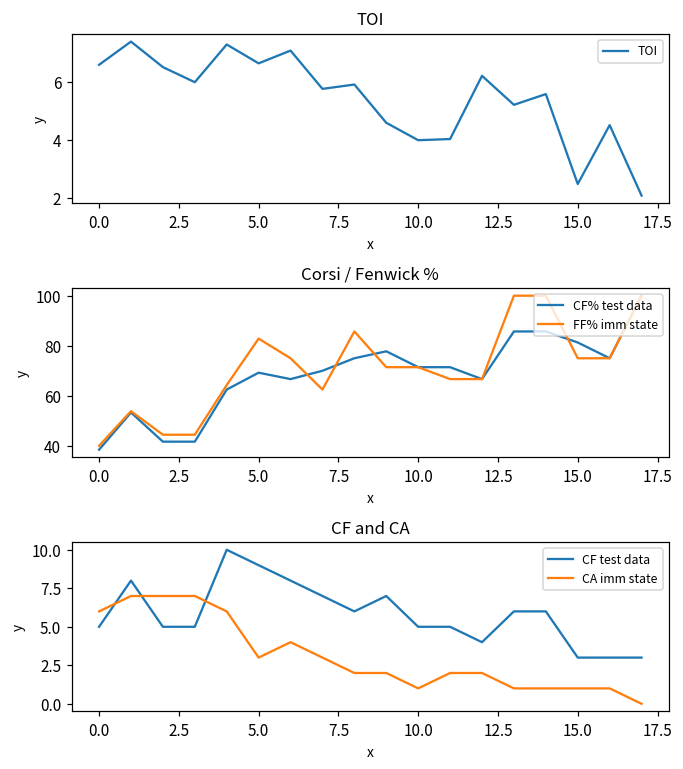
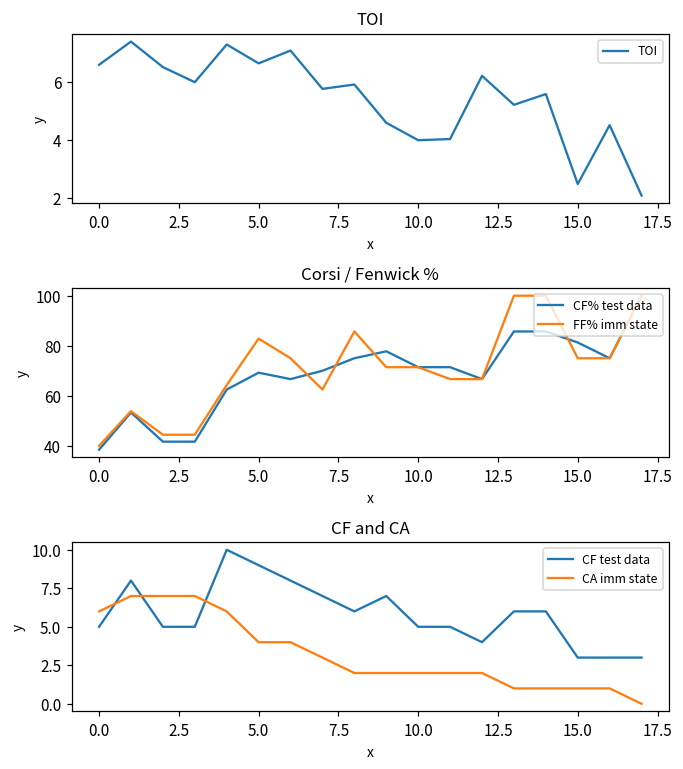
  {
    "TOI": {
      "0.0": 6.6,
      "5.0": 6.6,
      "10.0": 4.0,
      "15.0": 2.5
    },
    "Corsi / Fenwick %": {
      "CF% test data": {
        "0.0": 38,
        "5.0": 69,
        "15.0": 81
      },
      "FF% imm state": {
        "0.0": 40,
        "5.0": 83,
        "15.0": 75
      }
    },
    "CF and CA": {
      "CF test data": {
        "0.0": 5,
        "5.0": 9,
        "10.0": 5,
        "15.0": 3
      },
      "CA imm state": {
        "0.0": 6,
-       "5.0": 3,
-       "10.0": 1,
+       "5.0": 4,
+       "10.0": 2,
        "15.0": 1
      }
    }
  }
